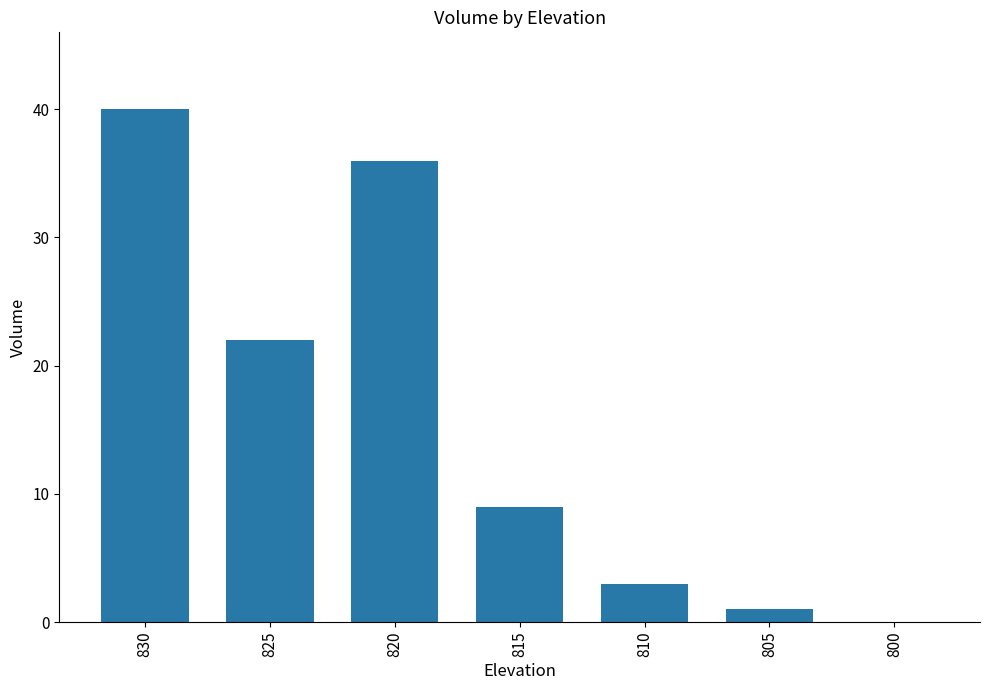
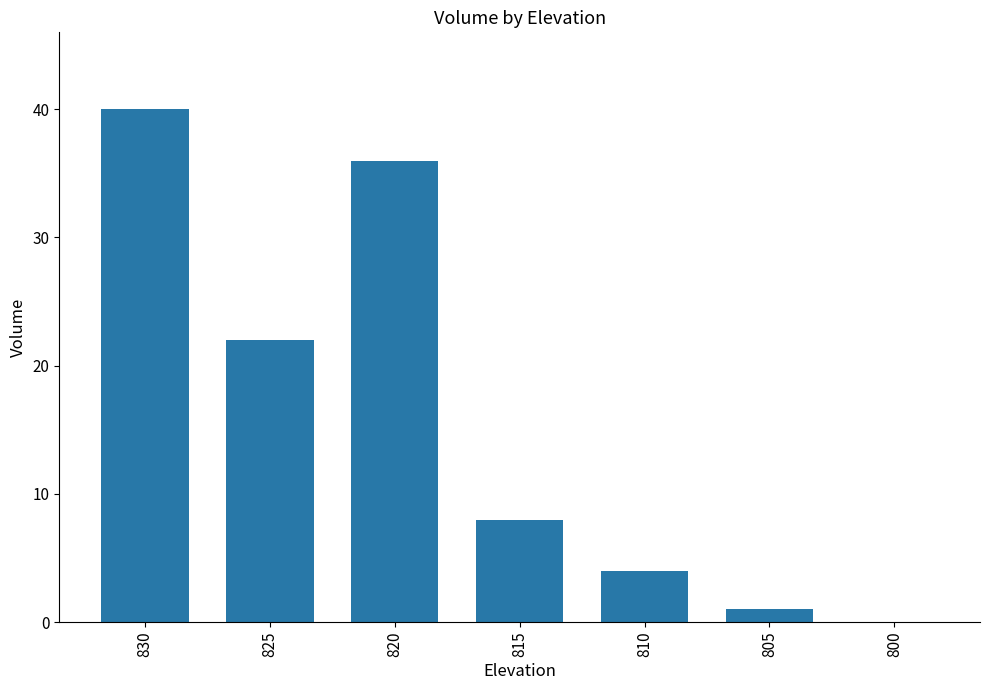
  {
    "830": 40,
    "825": 22,
    "820": 36,
-   "815": 9,
-   "810": 3,
+   "815": 8,
+   "810": 4,
    "805": 1,
    "800": 0
  }
